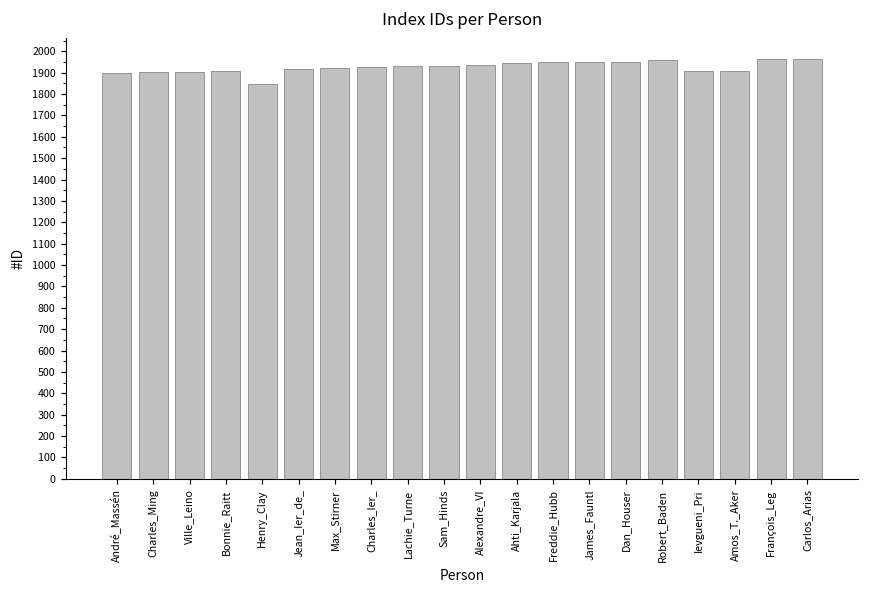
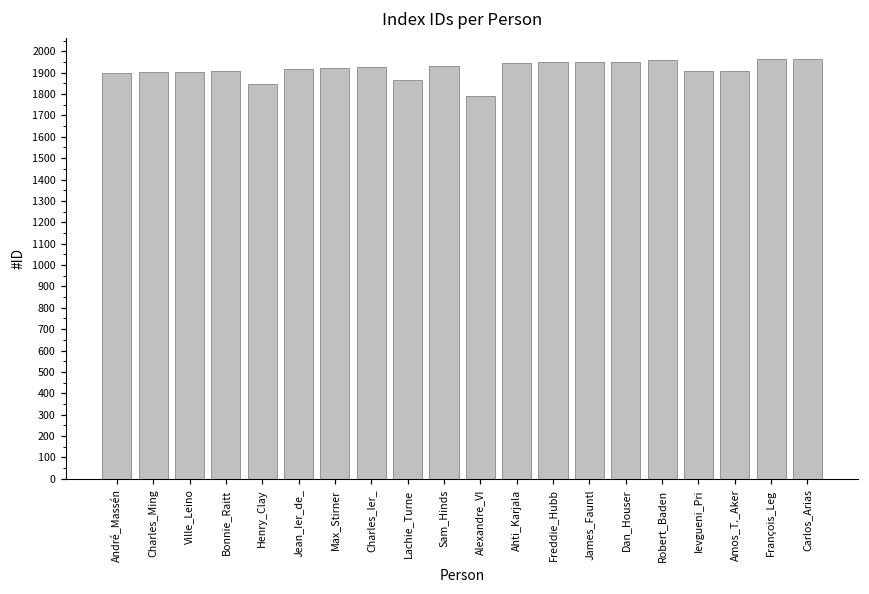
  {
    "André_Massén": 1900,
    "Charles_Ming": 1900,
    "Ville_Leino": 1910,
    "Bonnie_Raitt": 1910,
    "Henry_Clay": 1850,
    "Jean_Ier_de_": 1920,
    "Max_Stirner": 1920,
    "Charles_Ier_": 1930,
-   "Lachie_Turne": 1930,
+   "Lachie_Turne": 1870,
    "Sam_Hinds": 1930,
-   "Alexandre_VI": 1940,
+   "Alexandre_VI": 1790,
    "Ahti_Karjala": 1940,
    "Freddie_Hubb": 1950,
    "James_Fauntl": 1950,
    "Dan_Houser": 1950,
    "Robert_Baden": 1960,
    "Ievgueni_Pri": 1910,
    "Amos_T._Aker": 1910,
    "François_Leg": 1970,
    "Carlos_Arias": 1970
  }
